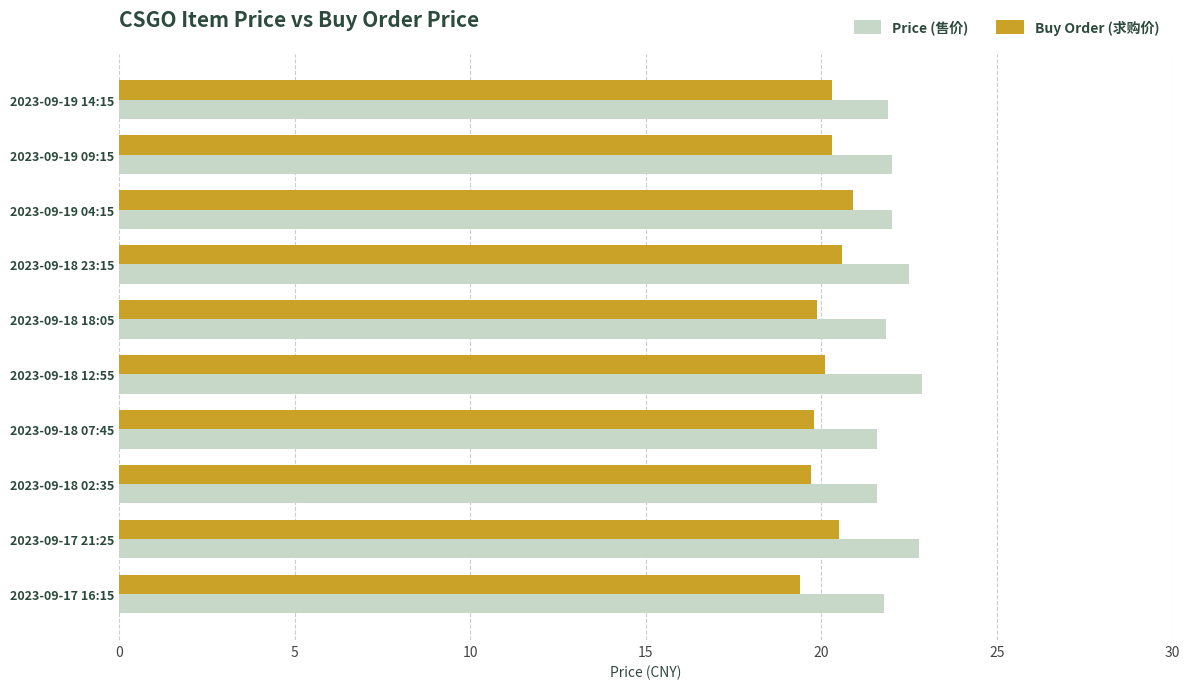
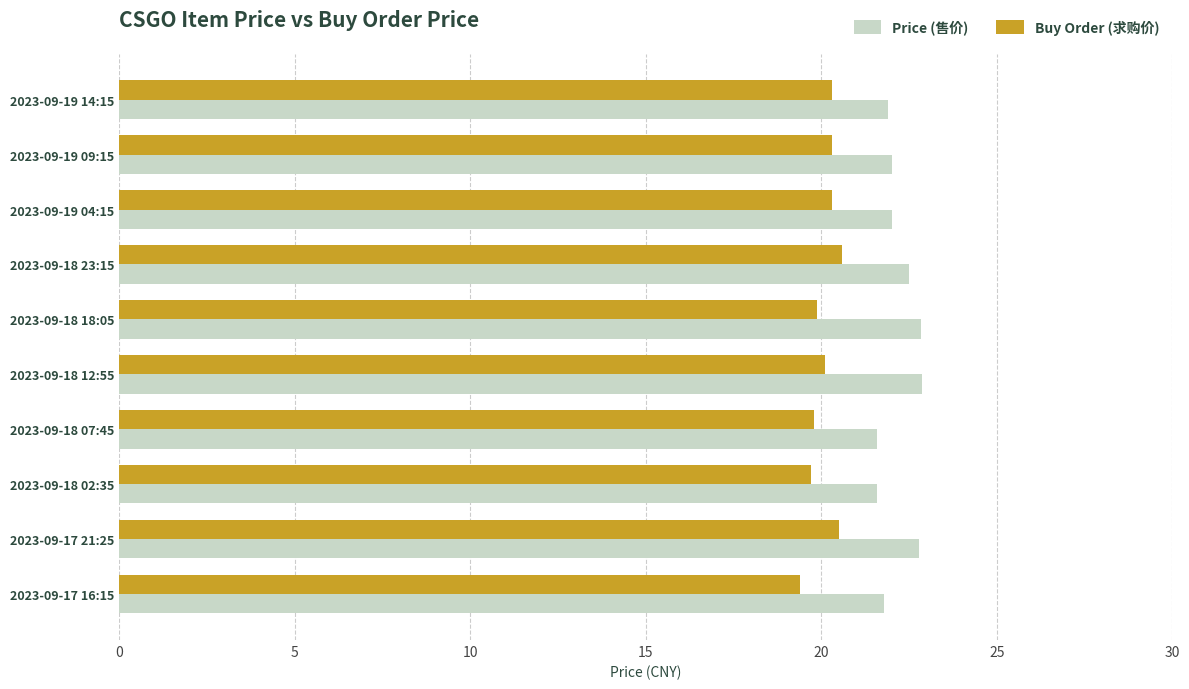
  {
    "Price (售价)": {
      "2023-09-19 14:15": 21.9,
      "2023-09-19 09:15": 22.0,
      "2023-09-19 04:15": 22.0,
      "2023-09-18 23:15": 22.5,
-     "2023-09-18 18:05": 21.8,
+     "2023-09-18 18:05": 22.9,
      "2023-09-18 12:55": 22.9,
      "2023-09-18 07:45": 21.6,
      "2023-09-18 02:35": 21.6,
      "2023-09-17 21:25": 22.8,
      "2023-09-17 16:15": 21.8
    },
    "Buy Order (求购价)": {
      "2023-09-19 14:15": 20.3,
      "2023-09-19 09:15": 20.3,
-     "2023-09-19 04:15": 20.9,
+     "2023-09-19 04:15": 20.3,
      "2023-09-18 23:15": 20.6,
      "2023-09-18 18:05": 19.9,
      "2023-09-18 12:55": 20.1,
      "2023-09-18 07:45": 19.8,
      "2023-09-18 02:35": 19.7,
      "2023-09-17 21:25": 20.5,
      "2023-09-17 16:15": 19.4
    }
  }
